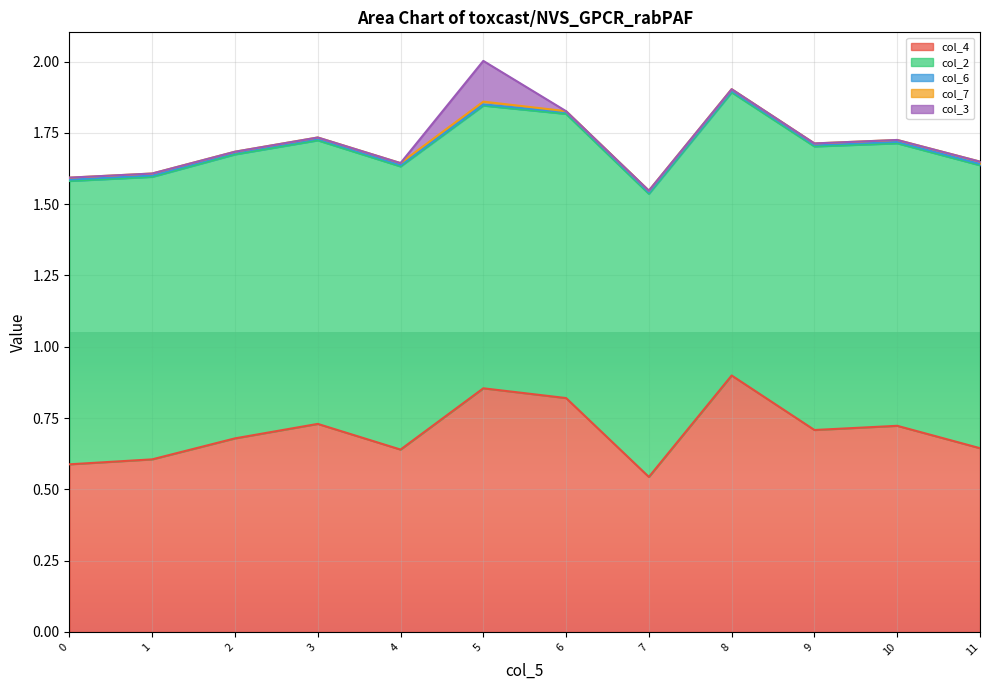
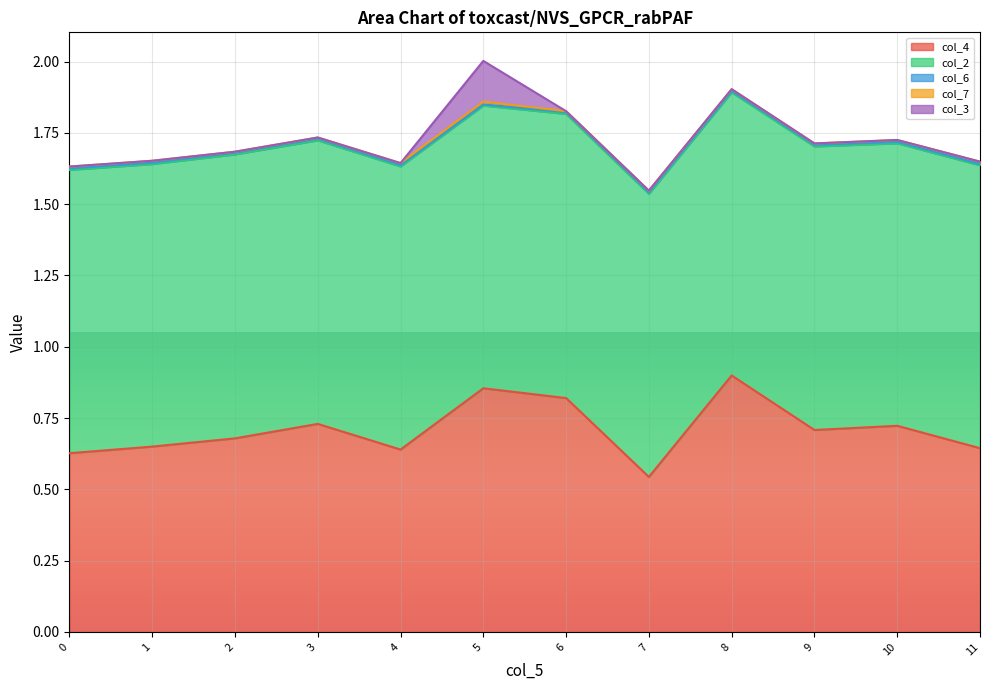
  {
    "col_4": {
-     "0": 0.59,
-     "1": 0.61,
+     "0": 0.63,
+     "1": 0.65,
      "2": 0.68,
      "3": 0.73,
      "4": 0.64,
      "5": 0.85,
      "6": 0.82,
      "7": 0.54,
      "8": 0.90,
      "9": 0.71,
      "10": 0.72,
      "11": 0.64
    },
    "col_7": {
      "5": 0.01
    },
    "col_3": {
      "5": 0.14
    }
  }
